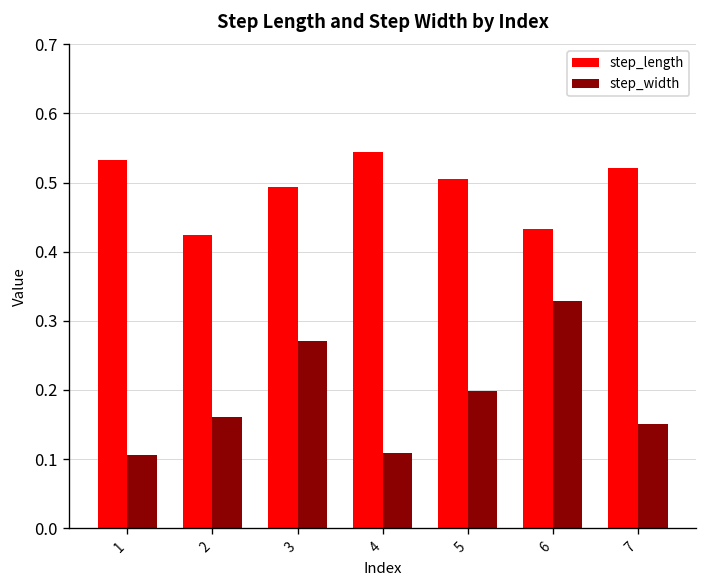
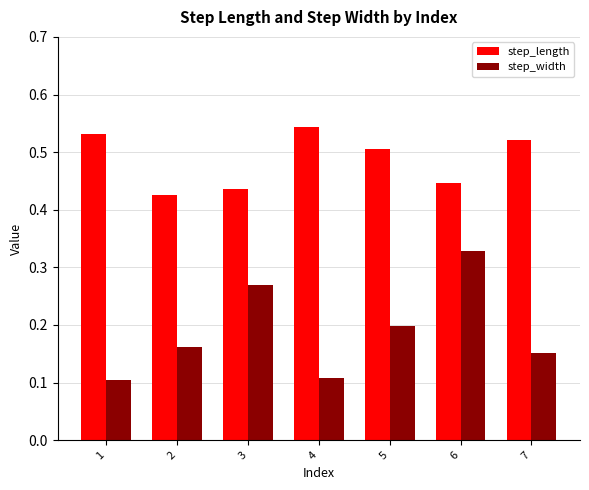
  {
    "step_length": {
      "1": 0.53,
      "2": 0.42,
-     "3": 0.49,
+     "3": 0.44,
      "4": 0.54,
      "5": 0.50,
-     "6": 0.43,
+     "6": 0.45,
      "7": 0.52
    },
    "step_width": {
      "1": 0.11,
      "2": 0.16,
      "3": 0.27,
      "4": 0.11,
      "5": 0.20,
      "6": 0.33,
      "7": 0.15
    }
  }
